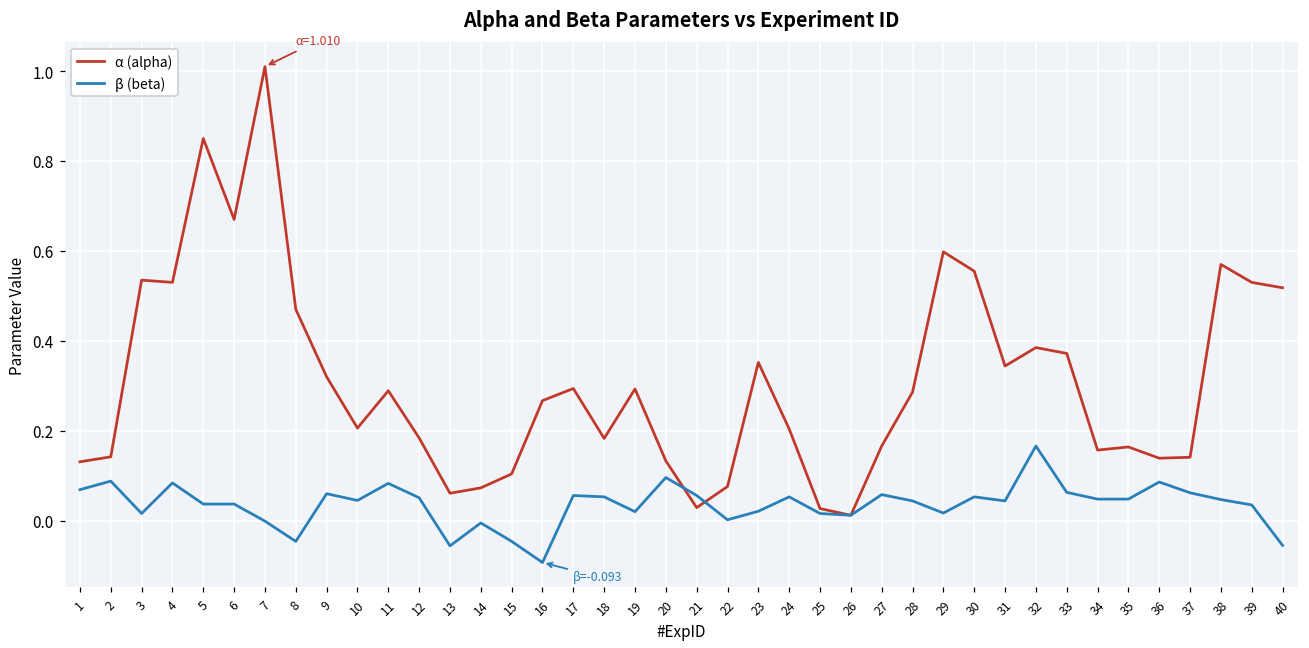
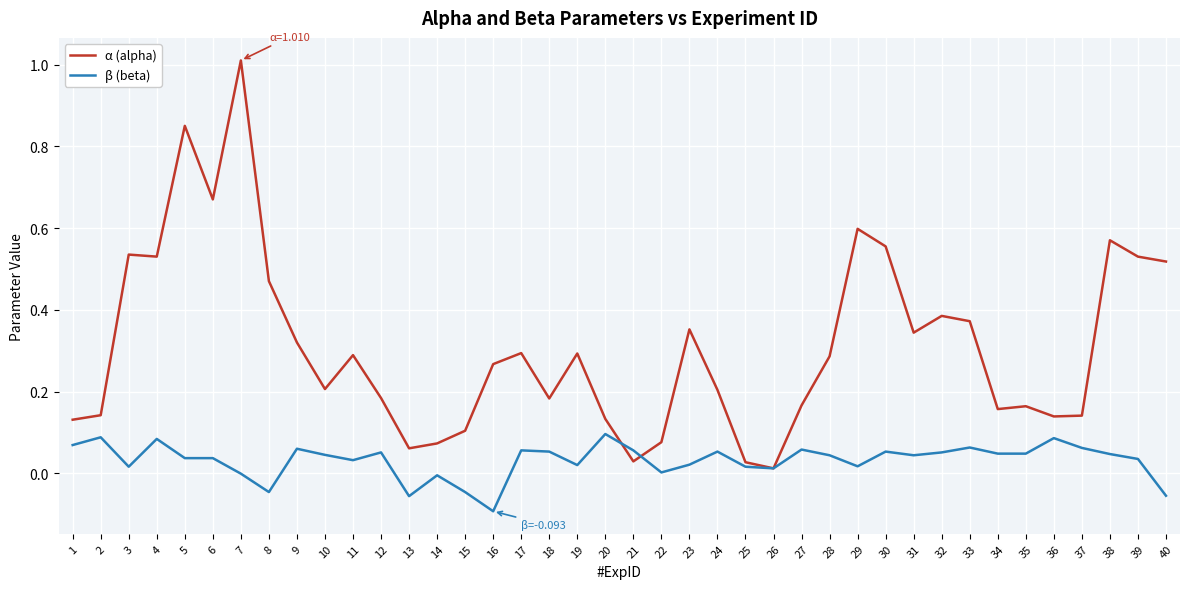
  {
    "α (alpha)": {
      "7": 1.010
    },
    "β (beta)": {
      "1": 0.07,
      "2": 0.09,
      "3": 0.02,
      "4": 0.08,
      "5": 0.04,
      "6": 0.04,
      "7": 0.00,
      "8": -0.05,
      "9": 0.06,
      "10": 0.05,
-     "11": 0.08,
+     "11": 0.03,
      "12": 0.05,
      "13": -0.06,
      "14": -0.01,
      "15": -0.05,
      "17": 0.06,
      "18": 0.05,
      "19": 0.02,
      "20": 0.10,
      "21": 0.06,
      "22": 0.00,
      "23": 0.02,
      "24": 0.05,
      "25": 0.02,
      "27": 0.06,
      "28": 0.04,
      "29": 0.02,
      "30": 0.05,
      "31": 0.04,
-     "32": 0.17,
+     "32": 0.05,
      "33": 0.06,
      "34": 0.05,
      "35": 0.05,
      "36": 0.09,
      "37": 0.06,
      "38": 0.05,
      "39": 0.04,
      "40": -0.06
    }
  }
